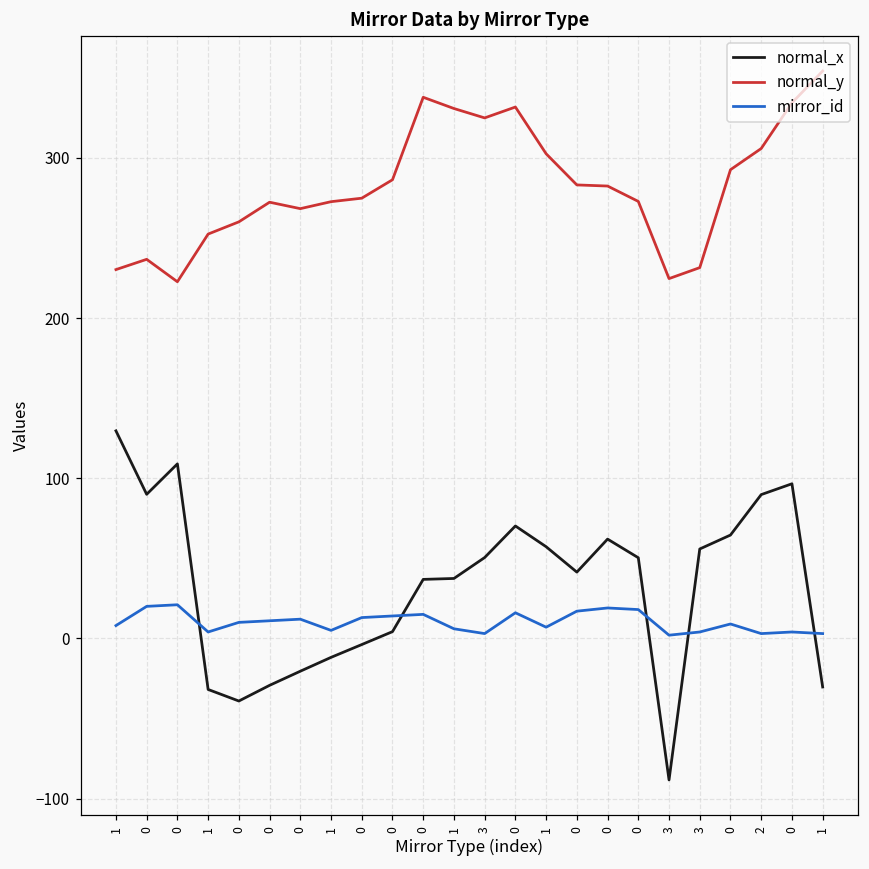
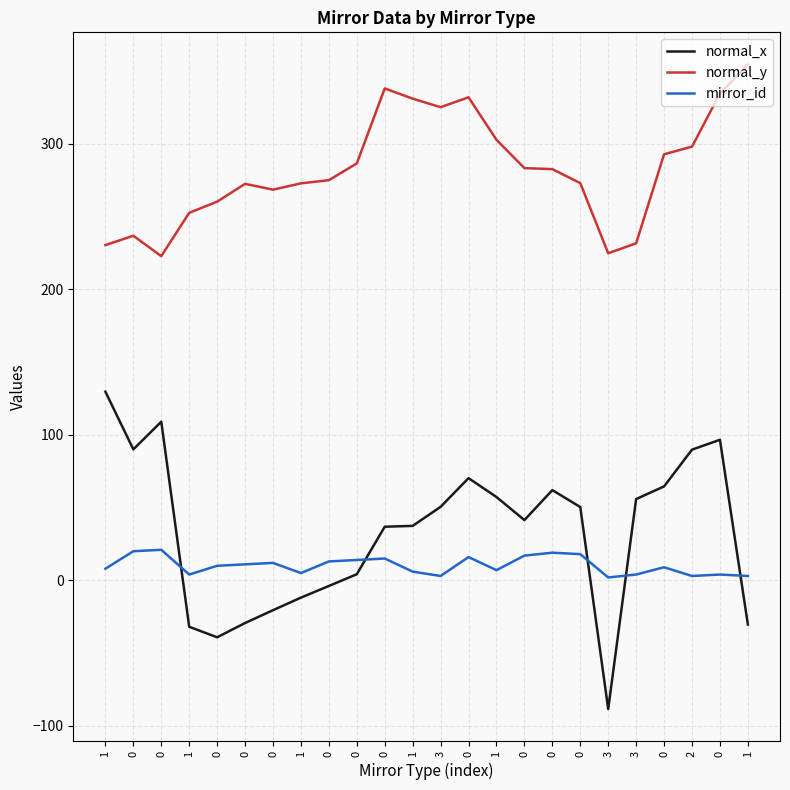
  {
    "normal_x": {
      "2": 90
    },
    "normal_y": {
-     "2": 306
+     "2": 298
    },
    "mirror_id": {
      "2": 3
    }
  }
